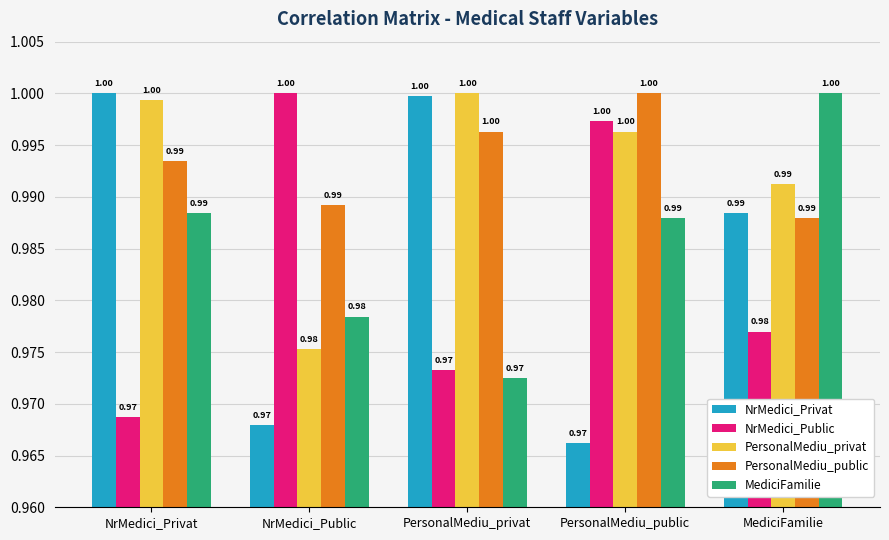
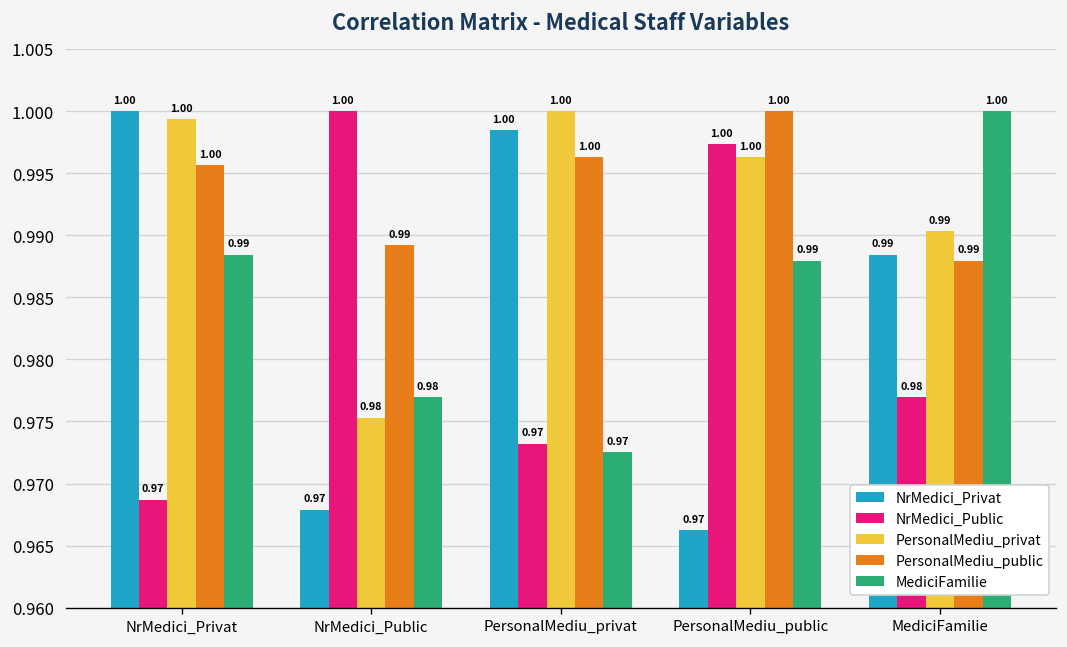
  {
    "NrMedici_Privat": {
-     "PersonalMediu_privat": 0.9998
+     "PersonalMediu_privat": 0.9985
    },
    "NrMedici_Public": {
      "NrMedici_Privat": 0.97,
      "NrMedici_Public": 1.00,
      "PersonalMediu_privat": 0.97,
      "PersonalMediu_public": 1.00,
      "MediciFamilie": 0.98
    },
    "PersonalMediu_privat": {
-     "MediciFamilie": 0.9912
+     "MediciFamilie": 0.9903
    },
    "PersonalMediu_public": {
-     "NrMedici_Privat": 0.99,
+     "NrMedici_Privat": 1.00,
      "NrMedici_Public": 0.99,
      "PersonalMediu_privat": 1.00,
      "PersonalMediu_public": 1.00,
      "MediciFamilie": 0.99
    },
    "MediciFamilie": {
-     "NrMedici_Public": 0.9784
+     "NrMedici_Public": 0.9770
    }
  }
